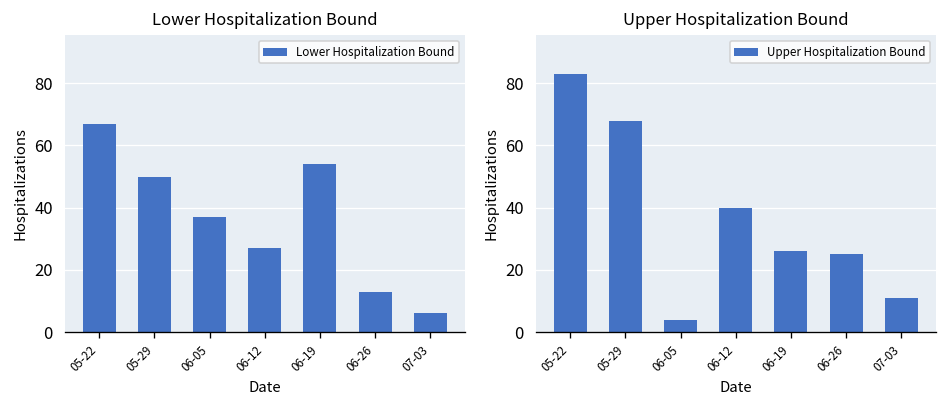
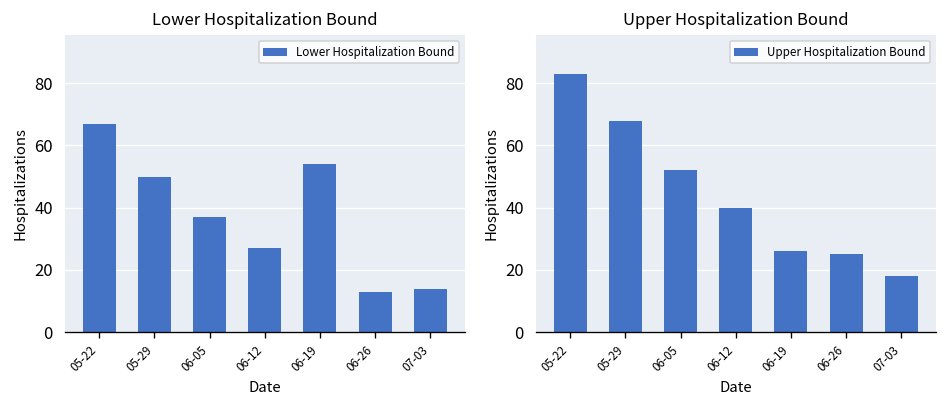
  {
    "Lower Hospitalization Bound": {
      "05-22": 67,
      "05-29": 50,
      "06-05": 37,
      "06-12": 27,
      "06-19": 54,
      "06-26": 13,
-     "07-03": 6
+     "07-03": 14
    },
    "Upper Hospitalization Bound": {
      "05-22": 83,
      "05-29": 68,
-     "06-05": 4,
+     "06-05": 52,
      "06-12": 40,
      "06-19": 26,
      "06-26": 25,
-     "07-03": 11
+     "07-03": 18
    }
  }
